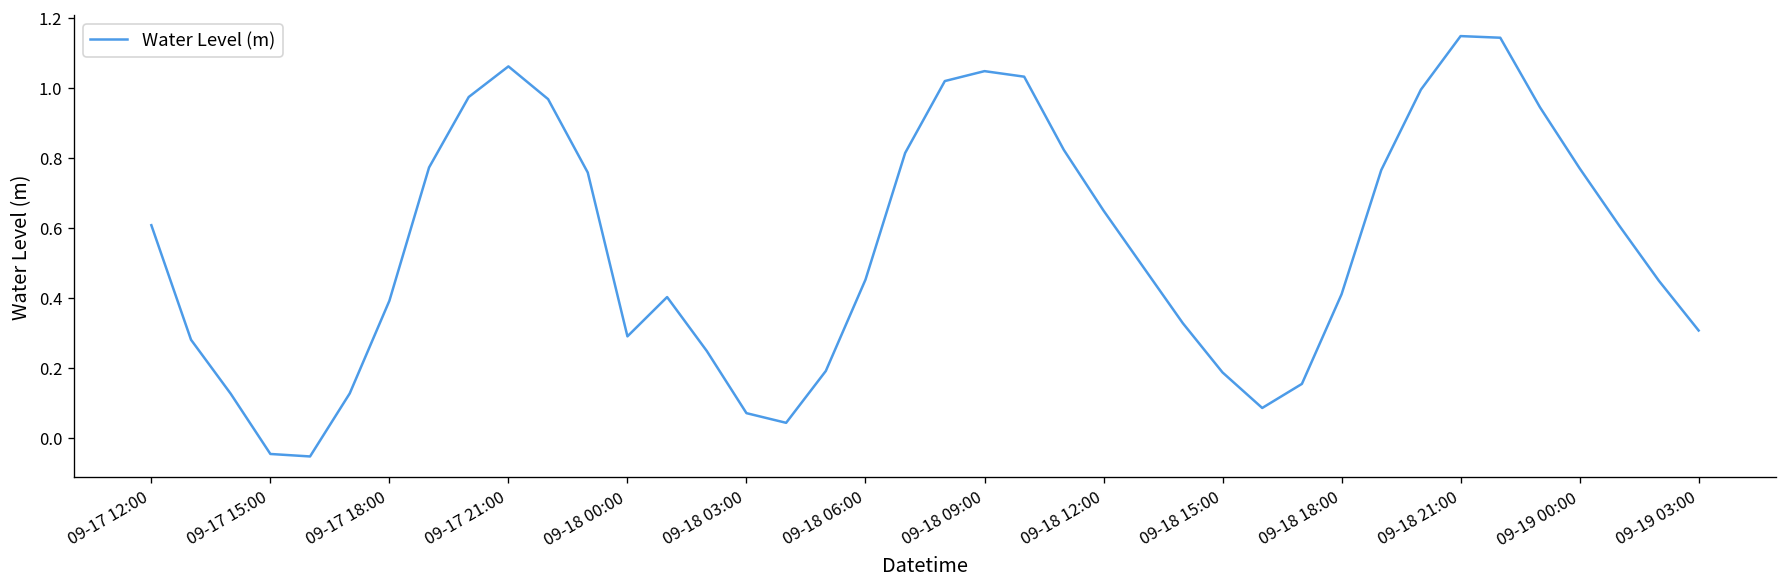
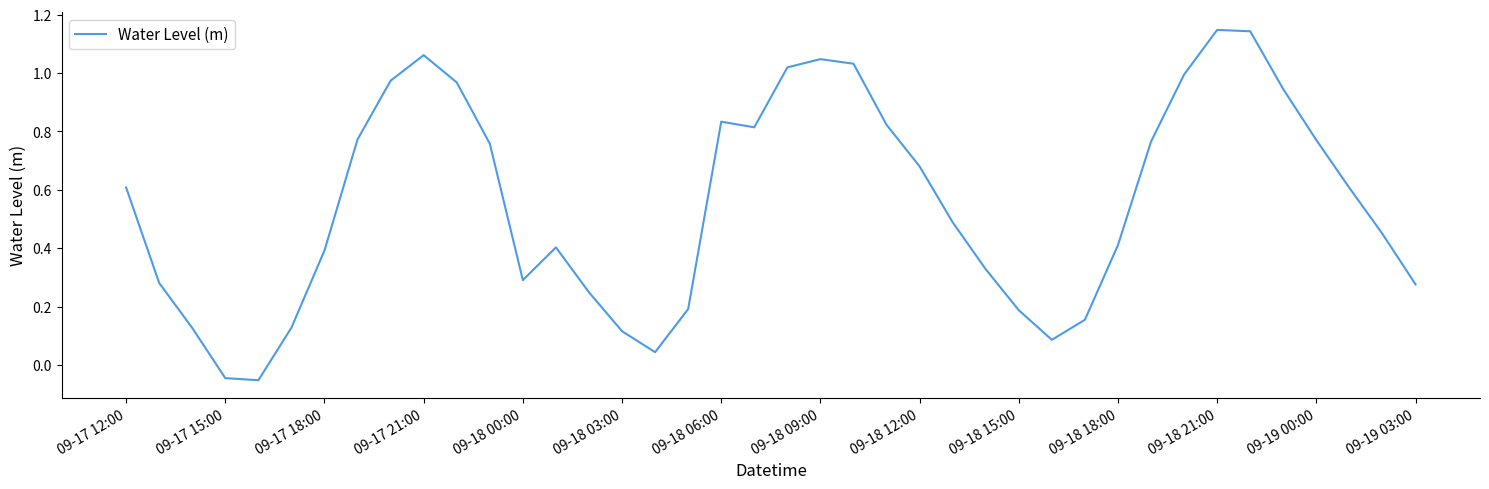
  {
    "09-17 12:00": 0.61,
    "09-17 15:00": -0.05,
    "09-17 18:00": 0.39,
    "09-17 21:00": 1.06,
    "09-18 00:00": 0.29,
-   "09-18 03:00": 0.07,
-   "09-18 06:00": 0.45,
+   "09-18 03:00": 0.12,
+   "09-18 06:00": 0.83,
    "09-18 09:00": 1.05,
-   "09-18 12:00": 0.65,
+   "09-18 12:00": 0.68,
    "09-18 15:00": 0.19,
    "09-18 18:00": 0.41,
    "09-18 21:00": 1.15,
    "09-19 00:00": 0.77,
-   "09-19 03:00": 0.31
+   "09-19 03:00": 0.28
  }
